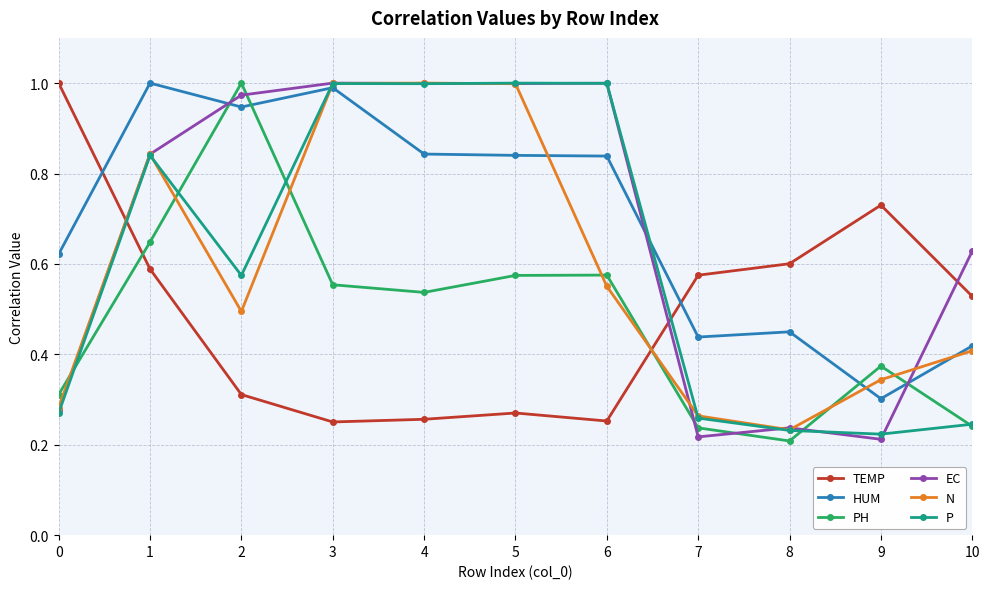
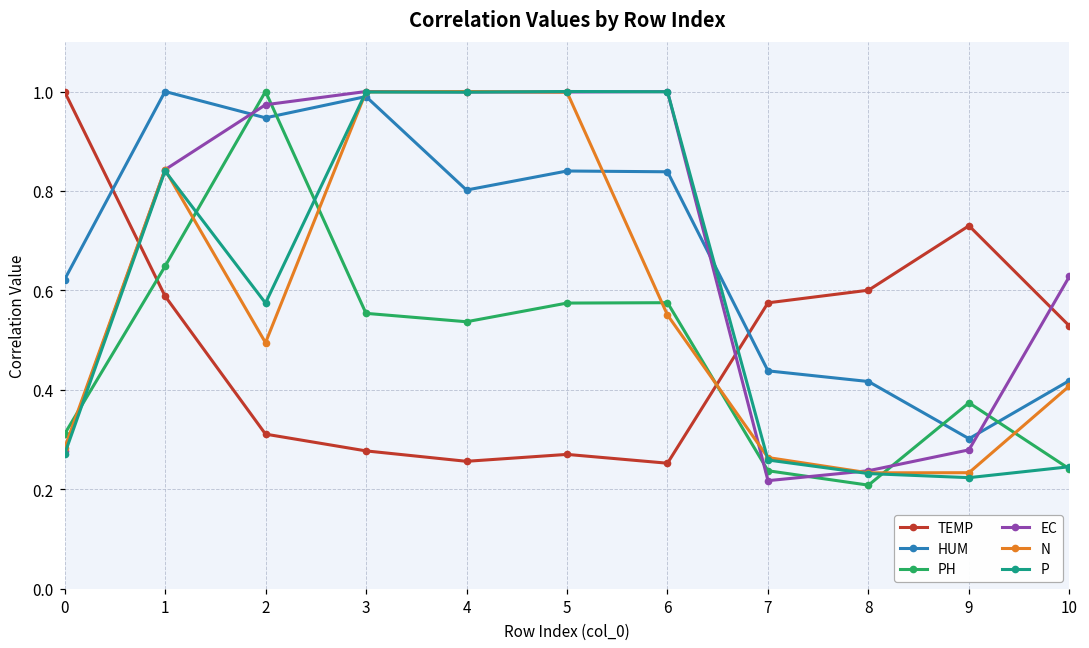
  {
    "TEMP": {
      "0": 1.00,
      "1": 0.59,
      "2": 0.31,
-     "3": 0.25,
+     "3": 0.28,
      "4": 0.26,
      "5": 0.27,
      "6": 0.25,
      "7": 0.58,
      "8": 0.60,
      "9": 0.73,
      "10": 0.53
    },
    "HUM": {
      "0": 0.62,
      "1": 1.00,
      "2": 0.95,
      "3": 0.99,
-     "4": 0.84,
+     "4": 0.80,
      "5": 0.84,
      "6": 0.84,
      "7": 0.44,
-     "8": 0.45,
+     "8": 0.42,
      "9": 0.30,
      "10": 0.42
    },
    "EC": {
      "2": 0.97,
      "7": 0.22,
-     "9": 0.21,
+     "9": 0.28,
      "10": 0.63
    },
    "N": {
      "2": 0.49,
      "6": 0.55,
-     "9": 0.34,
+     "9": 0.23,
      "10": 0.41
    }
  }
